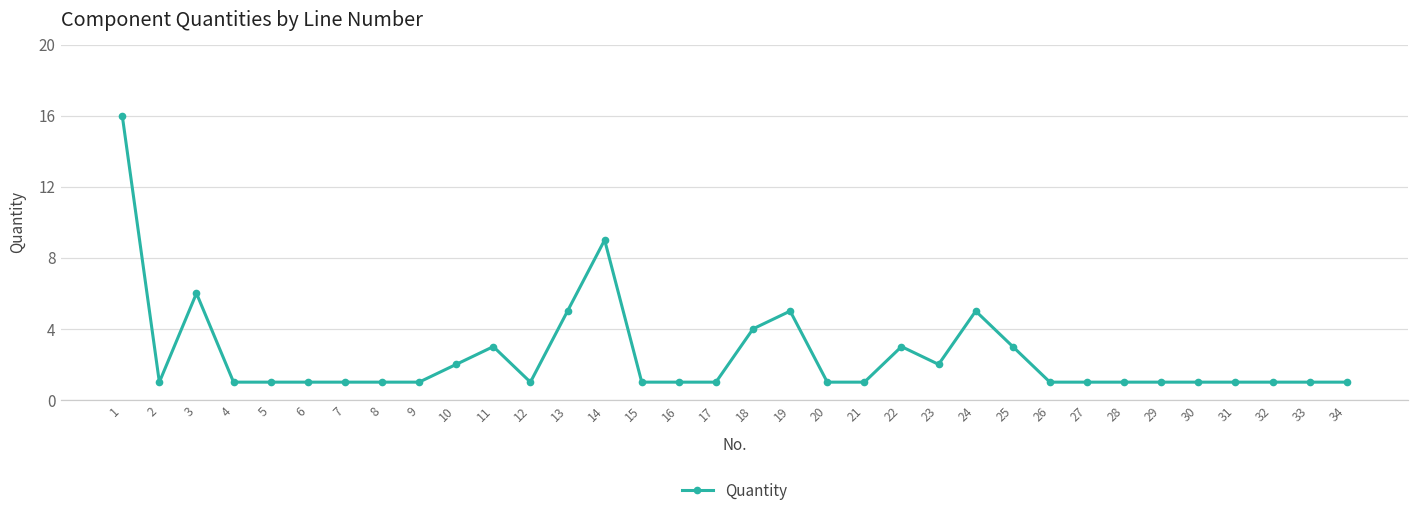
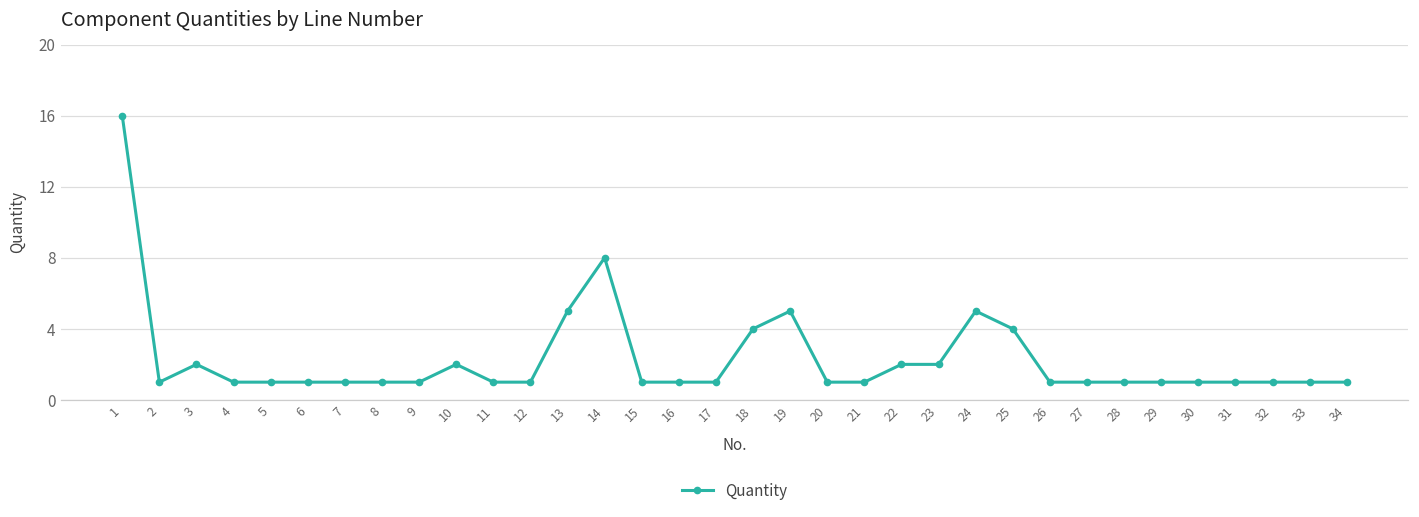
  {
    "1": 16,
    "2": 1,
-   "3": 6,
+   "3": 2,
    "4": 1,
    "5": 1,
    "6": 1,
    "7": 1,
    "8": 1,
    "9": 1,
    "10": 2,
-   "11": 3,
+   "11": 1,
    "12": 1,
    "13": 5,
-   "14": 9,
+   "14": 8,
    "15": 1,
    "16": 1,
    "17": 1,
    "18": 4,
    "19": 5,
    "20": 1,
    "21": 1,
-   "22": 3,
+   "22": 2,
    "23": 2,
    "24": 5,
-   "25": 3,
+   "25": 4,
    "26": 1,
    "27": 1,
    "28": 1,
    "29": 1,
    "30": 1,
    "31": 1,
    "32": 1,
    "33": 1,
    "34": 1
  }
